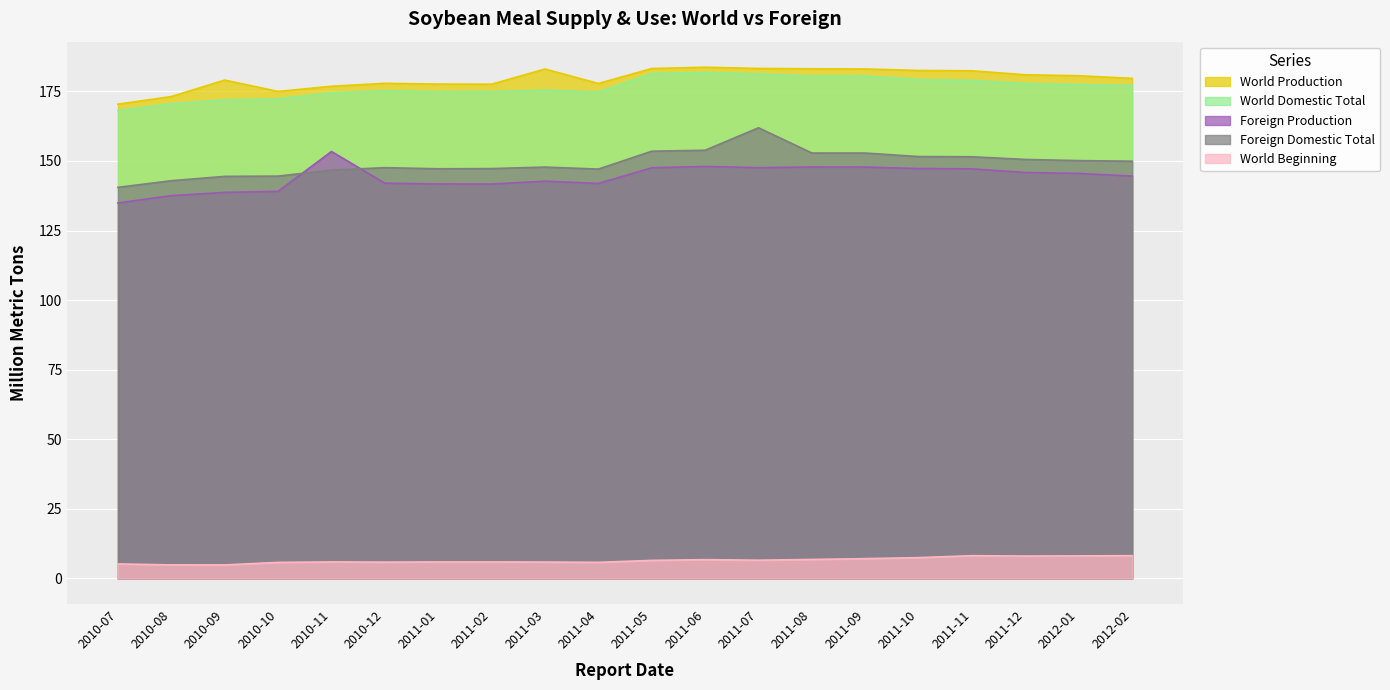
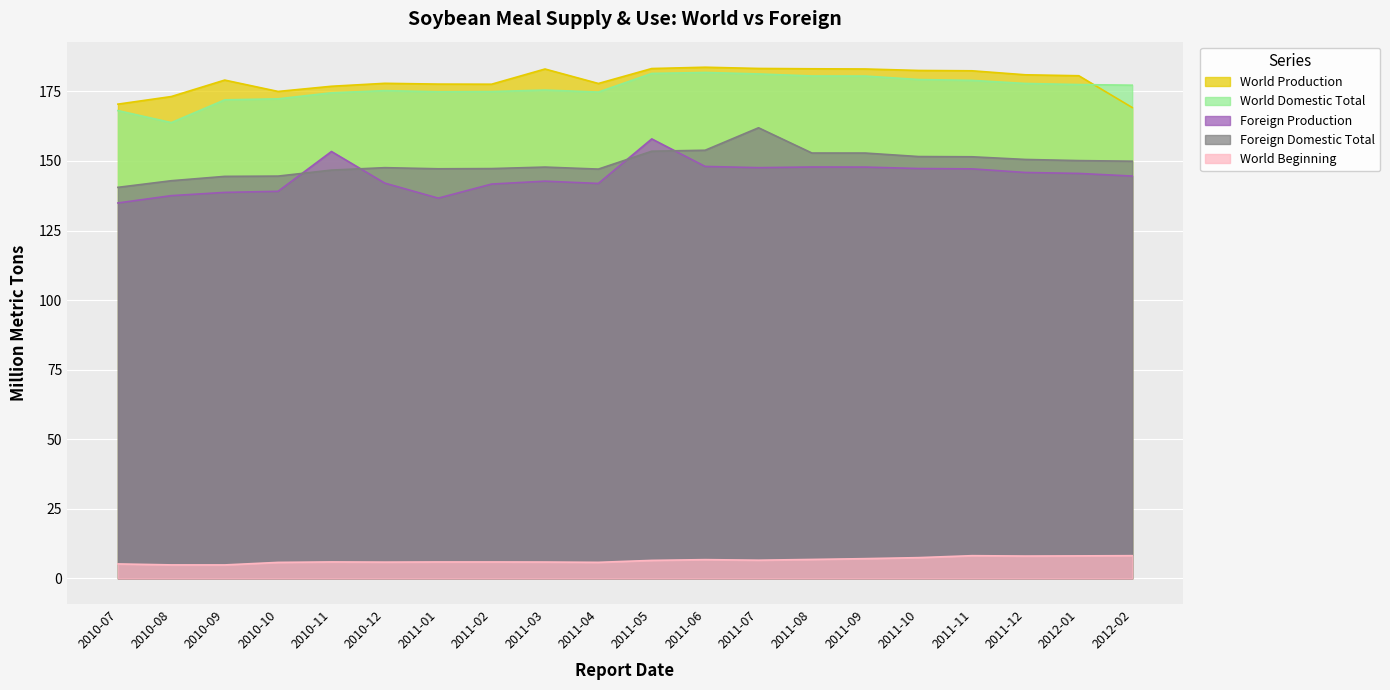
  {
    "World Production": {
      "2010-07": 170,
      "2010-08": 173,
      "2010-09": 179,
      "2010-10": 175,
      "2010-11": 177,
      "2010-12": 178,
      "2011-01": 178,
      "2011-02": 178,
      "2011-03": 183,
      "2011-04": 178,
      "2011-05": 183,
      "2011-06": 184,
      "2011-07": 183,
      "2011-08": 183,
      "2011-09": 183,
      "2011-10": 183,
      "2011-11": 182,
      "2011-12": 181,
      "2012-01": 181,
-     "2012-02": 180
+     "2012-02": 169
    },
    "World Domestic Total": {
      "2010-07": 168,
-     "2010-08": 171,
+     "2010-08": 164,
      "2010-09": 172,
      "2010-10": 172,
      "2010-11": 174,
      "2010-12": 175,
      "2011-01": 175,
      "2011-02": 175,
      "2011-03": 175,
      "2011-04": 175,
      "2011-05": 181,
      "2011-06": 182,
      "2011-07": 181,
      "2011-08": 181,
      "2011-09": 180,
      "2011-10": 179,
      "2011-11": 179,
      "2011-12": 178,
      "2012-01": 177,
      "2012-02": 177
    },
    "Foreign Production": {
      "2010-07": 135,
      "2010-08": 138,
      "2010-09": 139,
      "2010-10": 139,
      "2010-11": 153,
      "2010-12": 142,
-     "2011-01": 142,
+     "2011-01": 137,
      "2011-02": 142,
      "2011-03": 143,
      "2011-04": 142,
-     "2011-05": 148,
+     "2011-05": 158,
      "2011-06": 148,
      "2011-07": 148,
      "2011-08": 148,
      "2011-09": 148,
      "2011-10": 147,
      "2011-11": 147,
      "2011-12": 146,
      "2012-01": 146,
      "2012-02": 145
    },
    "Foreign Domestic Total": {
      "2010-07": 141,
      "2010-08": 143,
      "2010-09": 144,
      "2010-10": 145,
      "2010-11": 147,
      "2010-12": 148,
      "2011-01": 147,
      "2011-02": 147,
      "2011-03": 148,
      "2011-04": 147,
      "2011-05": 153,
      "2011-06": 154,
      "2011-07": 162,
      "2011-08": 153,
      "2011-09": 153,
      "2011-10": 152,
      "2011-11": 151,
      "2011-12": 151,
      "2012-01": 150,
      "2012-02": 150
    },
    "World Beginning": {
      "2010-07": 5,
      "2010-08": 5,
      "2010-09": 5,
      "2010-10": 6,
      "2010-11": 6,
      "2010-12": 6,
      "2011-01": 6,
      "2011-02": 6,
      "2011-03": 6,
      "2011-04": 6,
      "2011-05": 7,
      "2011-06": 7,
      "2011-07": 7,
      "2011-08": 7,
      "2011-09": 7,
      "2011-10": 7,
      "2011-11": 8,
      "2011-12": 8,
      "2012-01": 8,
      "2012-02": 8
    }
  }
